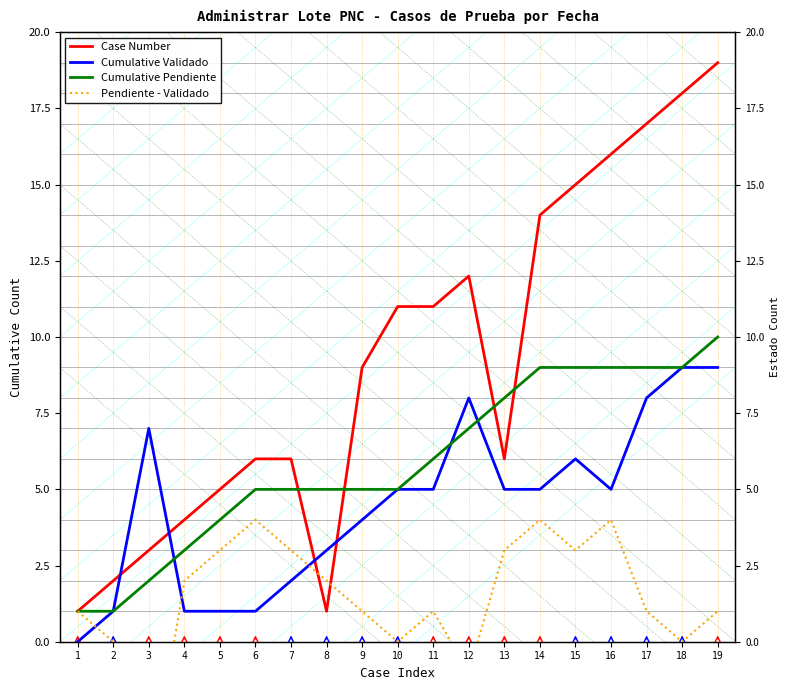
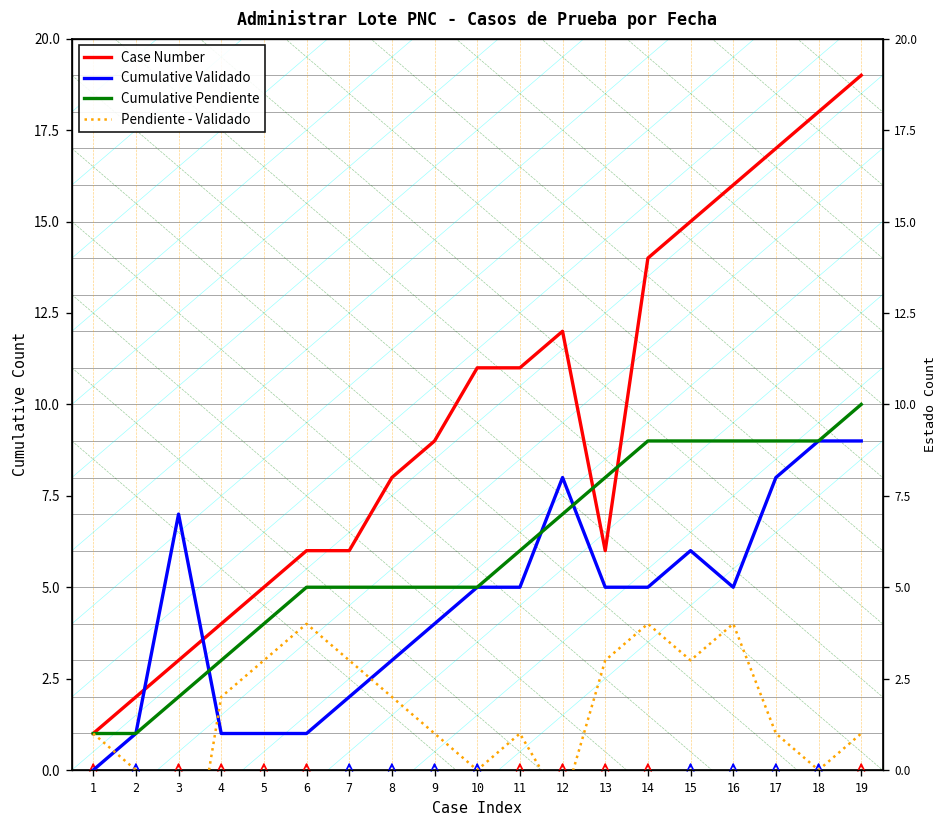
  {
    "Case Number": {
      "2": 2,
      "3": 3,
      "4": 4,
      "5": 5,
      "6": 6,
      "7": 6,
-     "8": 1,
+     "8": 8,
      "9": 9,
      "10": 11,
      "11": 11,
      "12": 12,
      "13": 6,
      "14": 14,
      "15": 15,
      "16": 16,
      "17": 17,
      "18": 18,
      "19": 19
    },
    "Cumulative Validado": {
      "1": 0,
      "3": 7,
      "4": 1,
      "5": 1,
      "6": 1,
      "7": 2,
      "8": 3,
      "9": 4,
      "11": 5,
      "12": 8,
      "13": 5,
      "14": 5,
      "15": 6,
      "16": 5,
      "17": 8,
      "19": 9
    },
    "Pendiente - Validado": {
      "2": 0,
      "4": 2,
      "5": 3,
      "6": 4,
      "7": 3,
      "8": 2,
      "9": 1,
      "10": 0,
      "11": 1,
      "13": 3,
      "14": 4,
      "15": 3,
      "16": 4,
      "17": 1,
      "18": 0,
      "19": 1
    }
  }
